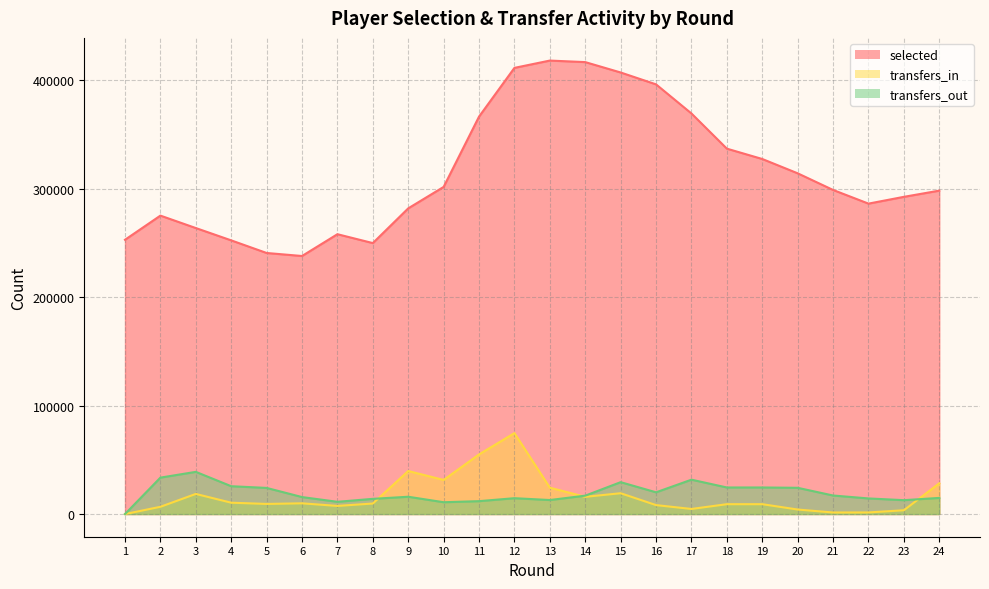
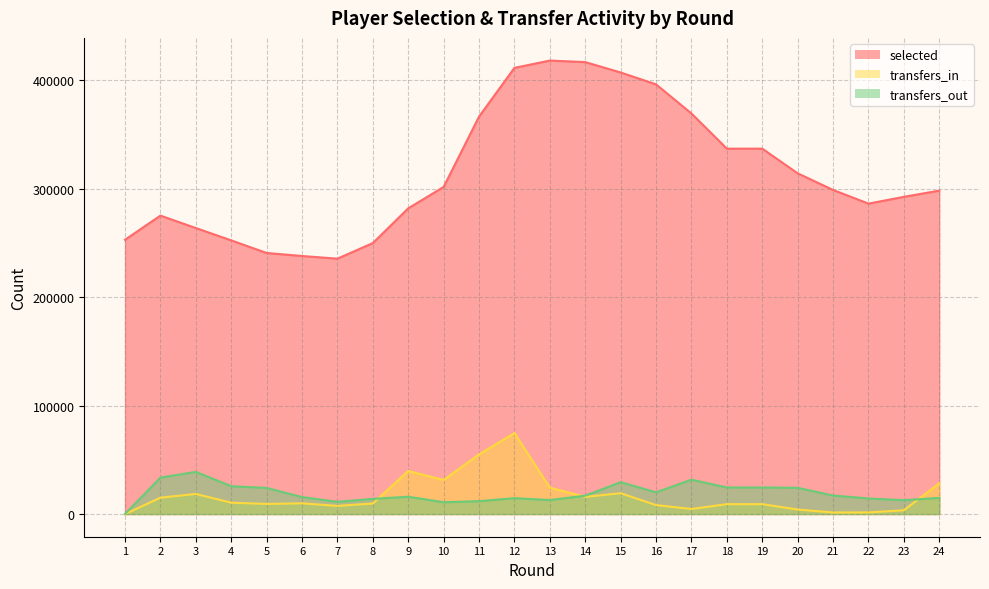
  {
    "selected": {
      "1": 253000,
      "2": 275000,
      "3": 264000,
      "4": 252000,
      "5": 241000,
      "6": 238000,
-     "7": 258000,
+     "7": 236000,
      "8": 250000,
      "9": 282000,
      "10": 302000,
      "11": 367000,
      "12": 412000,
      "13": 418000,
      "14": 417000,
      "15": 407000,
      "16": 396000,
      "17": 369000,
      "18": 337000,
-     "19": 327000,
+     "19": 337000,
      "20": 314000,
      "21": 299000,
      "22": 286000,
      "23": 293000,
      "24": 298000
    },
    "transfers_in": {
-     "2": 7000,
+     "2": 15000,
      "3": 19000,
      "4": 10000,
      "5": 9000,
      "6": 10000,
      "7": 7000,
      "8": 10000,
      "9": 40000,
      "10": 31000,
      "11": 55000,
      "12": 75000,
      "13": 24000,
      "15": 19000,
      "16": 8000,
      "17": 5000,
      "18": 9000,
      "19": 9000,
      "20": 4000,
      "21": 1000,
      "22": 1000,
      "23": 4000,
      "24": 28000
    },
    "transfers_out": {
      "2": 34000,
      "3": 39000,
      "4": 26000,
      "5": 24000,
      "6": 16000,
      "7": 11000,
      "8": 14000,
      "9": 16000,
      "10": 11000,
      "11": 12000,
      "12": 15000,
      "13": 13000,
      "15": 29000,
      "16": 20000,
      "17": 32000,
      "18": 25000,
      "19": 25000,
      "20": 24000,
      "21": 17000,
      "22": 14000,
      "23": 13000,
      "24": 15000
    }
  }
